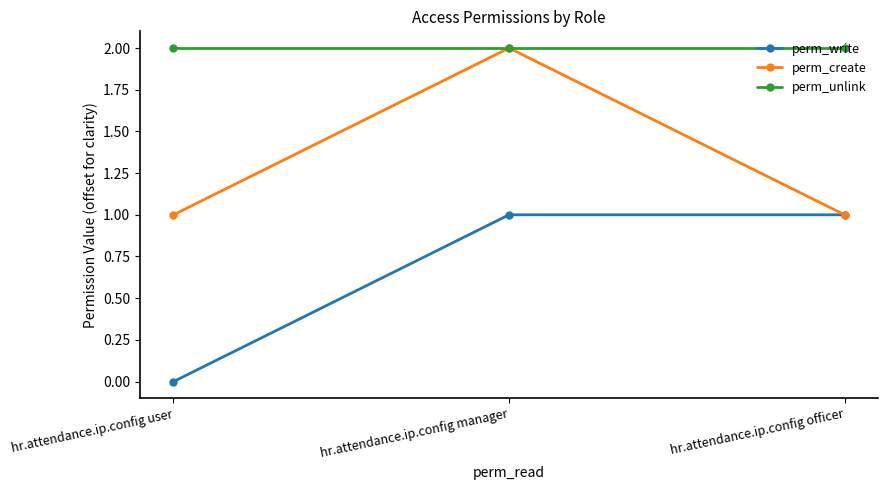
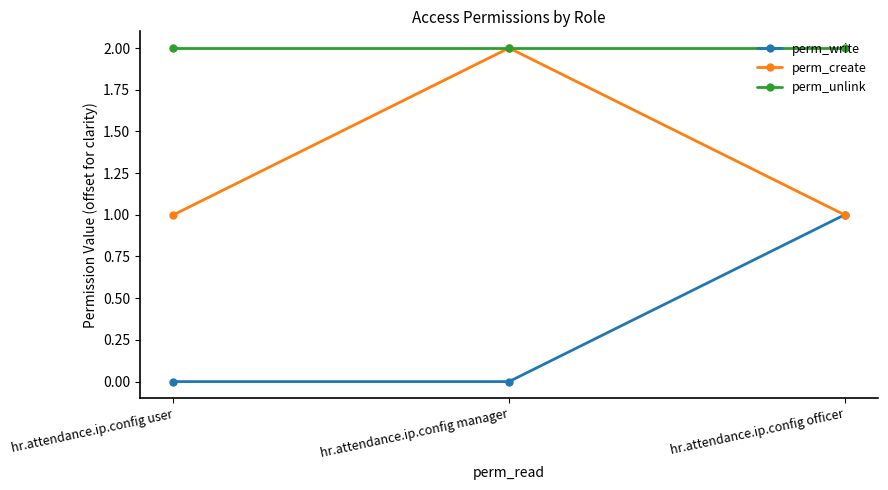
  {
    "perm_write": {
      "hr.attendance.ip.config user": 0,
-     "hr.attendance.ip.config manager": 1
+     "hr.attendance.ip.config manager": 0
    },
    "perm_create": {
      "hr.attendance.ip.config user": 1
    },
    "perm_unlink": {
      "hr.attendance.ip.config user": 2,
      "hr.attendance.ip.config officer": 2
    }
  }
